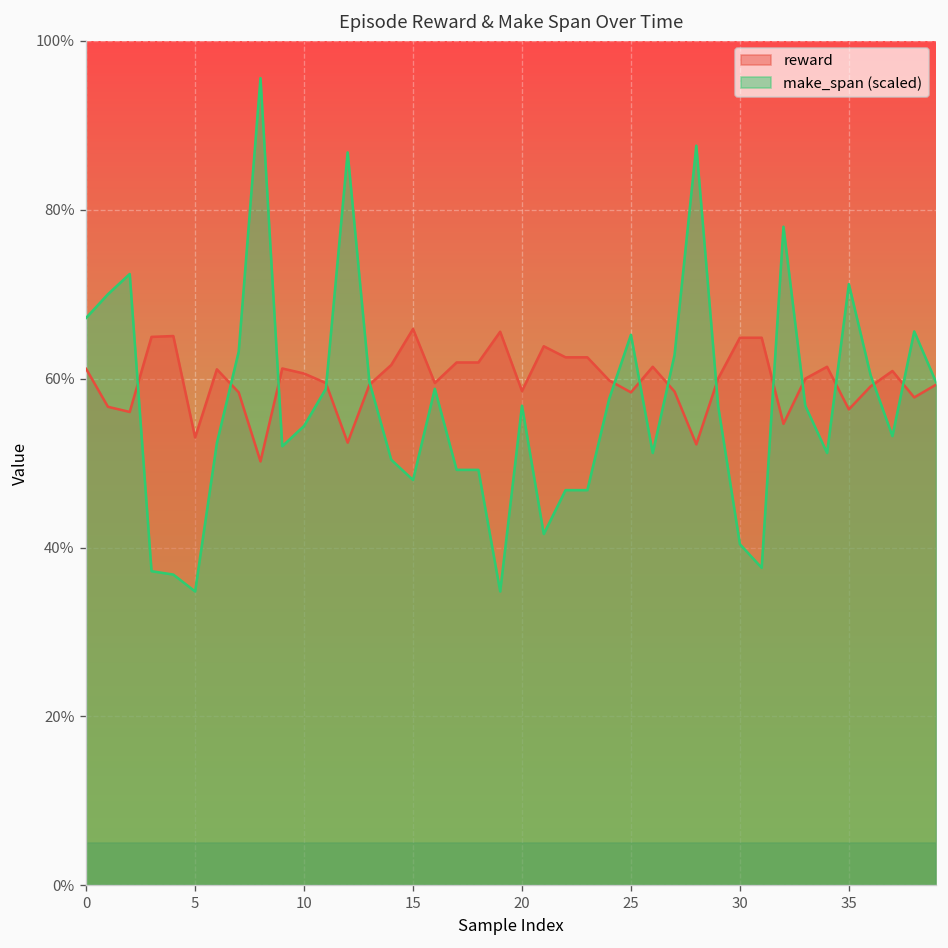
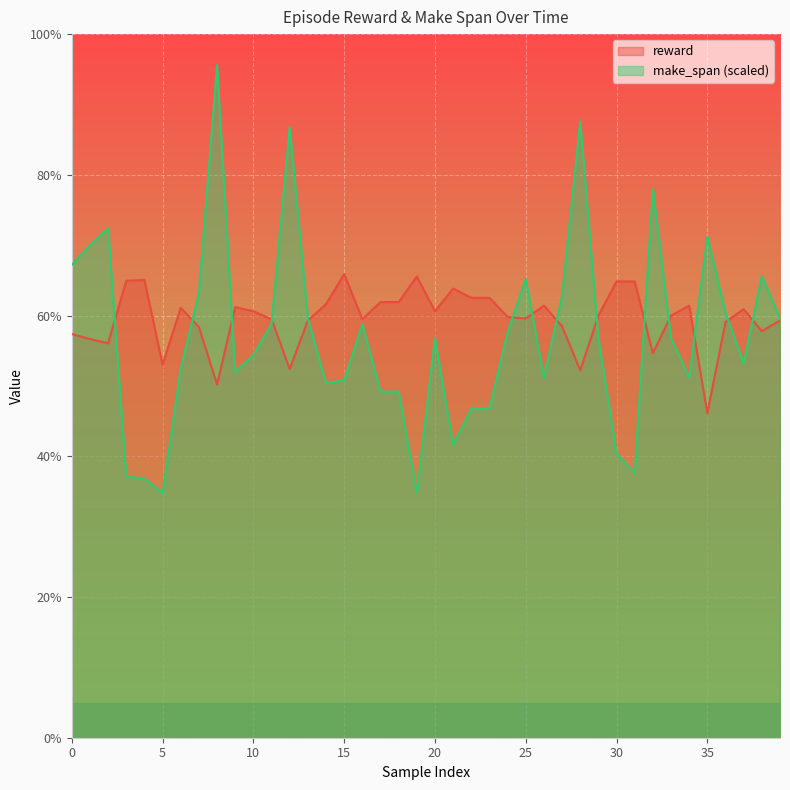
  {
    "reward": {
-     "0": "61%",
+     "0": "57%",
      "5": "53%",
      "10": "61%",
      "15": "66%",
-     "20": "59%",
-     "25": "58%",
+     "20": "61%",
+     "25": "60%",
      "30": "65%",
-     "35": "56%"
+     "35": "46%"
    },
    "make_span (scaled)": {
      "0": "67%",
      "5": "35%",
      "10": "54%",
-     "15": "48%",
+     "15": "51%",
      "20": "57%",
      "25": "65%",
      "30": "40%",
      "35": "71%"
    }
  }
